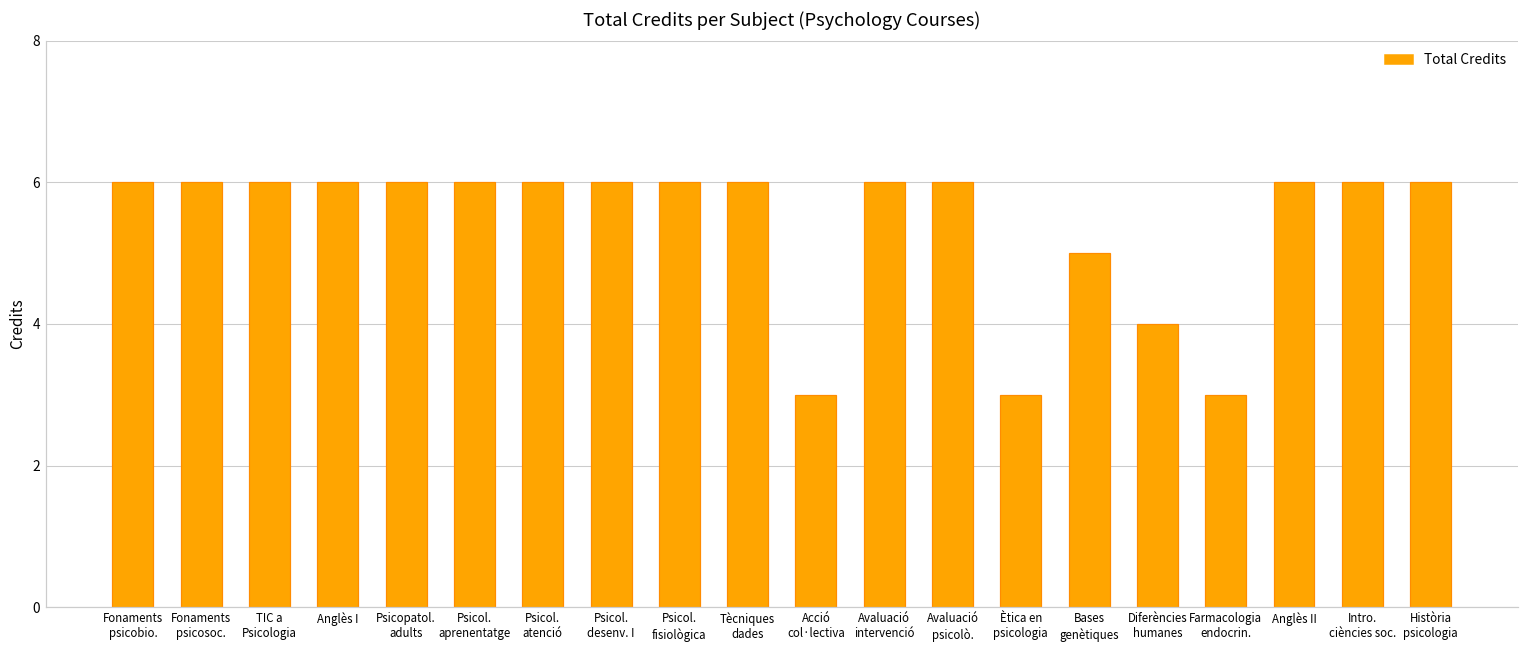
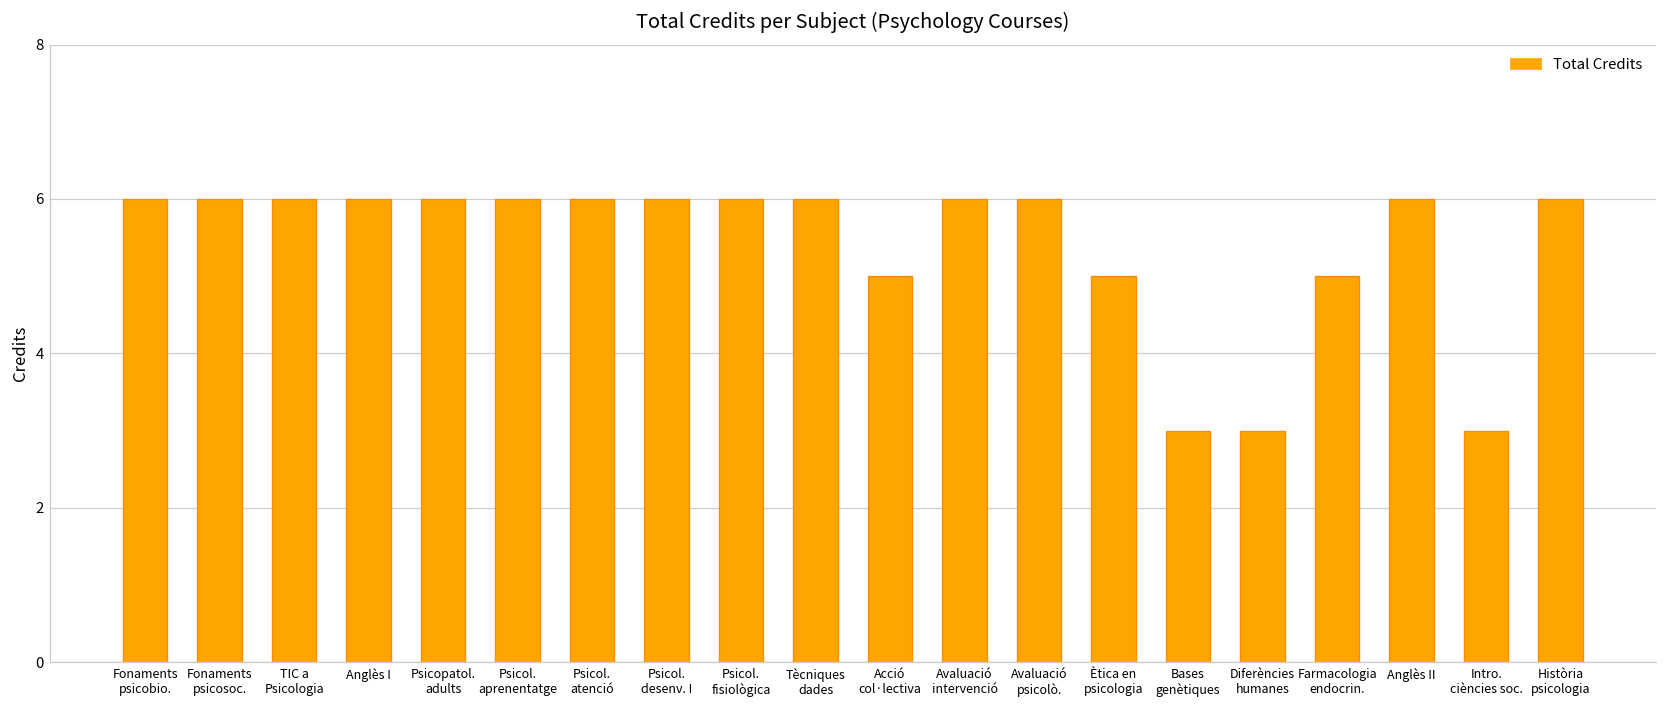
  {
    "Fonaments psicobio.": 6,
    "Fonaments psicosoc.": 6,
    "TIC a Psicologia": 6,
    "Anglès I": 6,
    "Psicopatol. adults": 6,
    "Psicol. aprenentatge": 6,
    "Psicol. atenció": 6,
    "Psicol. desenv. I": 6,
    "Psicol. fisiològica": 6,
    "Tècniques dades": 6,
-   "Acció col·lectiva": 3,
+   "Acció col·lectiva": 5,
    "Avaluació intervenció": 6,
    "Avaluació psicolò.": 6,
-   "Ètica en psicologia": 3,
-   "Bases genètiques": 5,
-   "Diferències humanes": 4,
-   "Farmacologia endocrin.": 3,
+   "Ètica en psicologia": 5,
+   "Bases genètiques": 3,
+   "Diferències humanes": 3,
+   "Farmacologia endocrin.": 5,
    "Anglès II": 6,
-   "Intro. ciències soc.": 6,
+   "Intro. ciències soc.": 3,
    "Història psicologia": 6
  }
